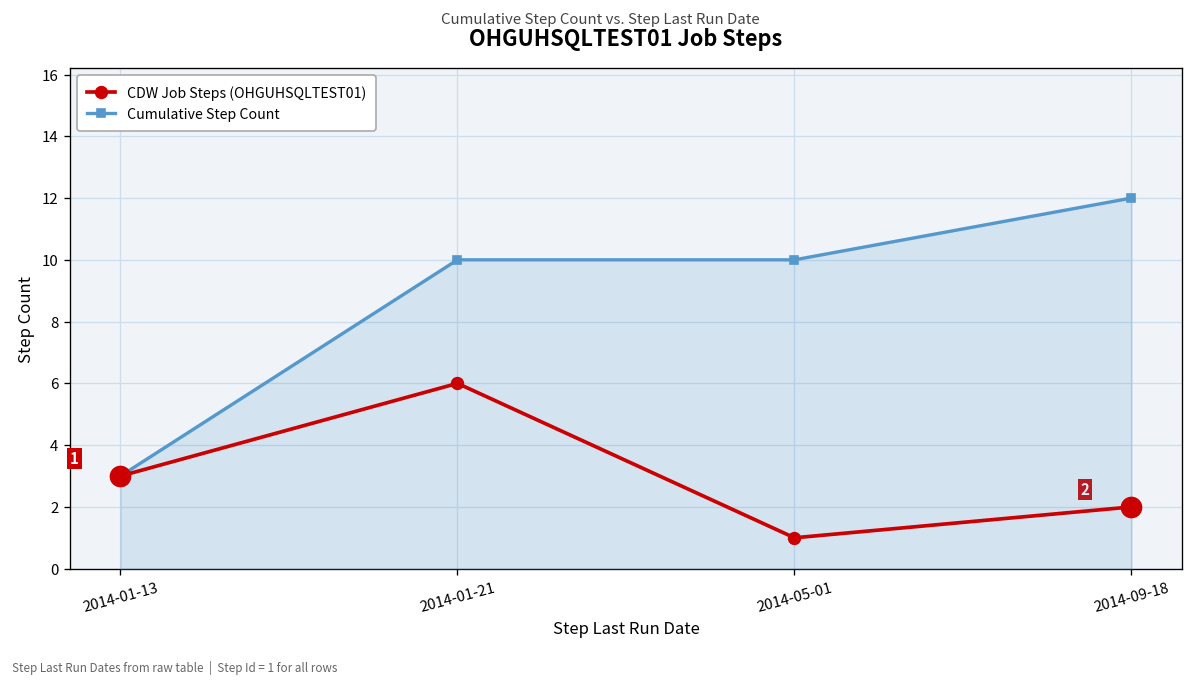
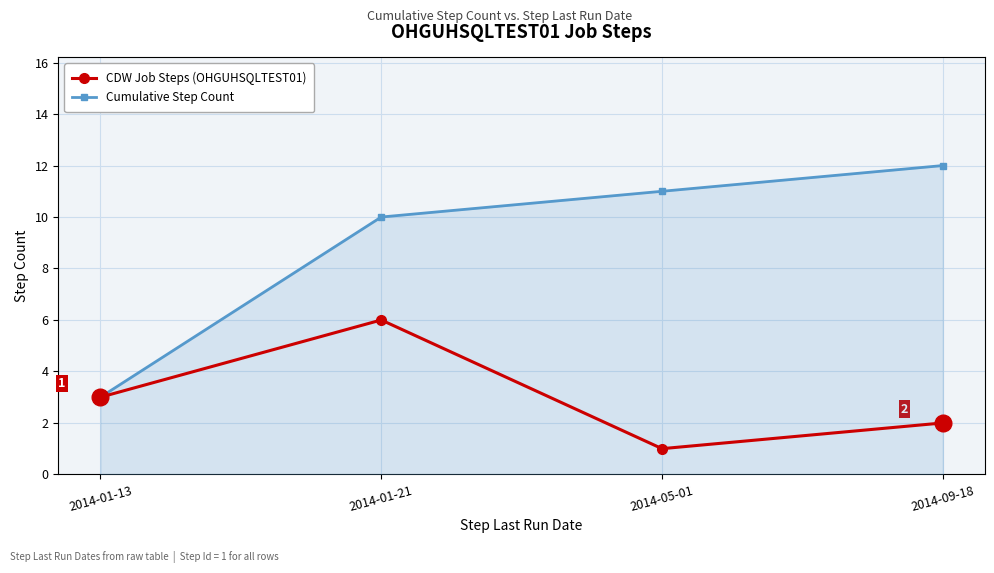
  {
    "Cumulative Step Count": {
      "2014-01-21": 10,
-     "2014-05-01": 10,
+     "2014-05-01": 11,
      "2014-09-18": 12
    }
  }
